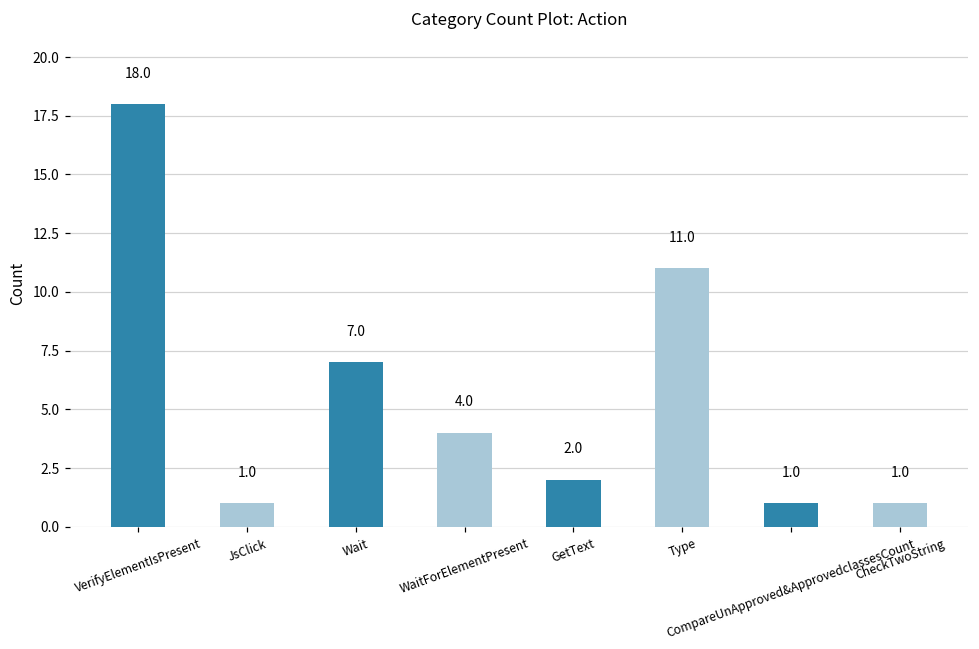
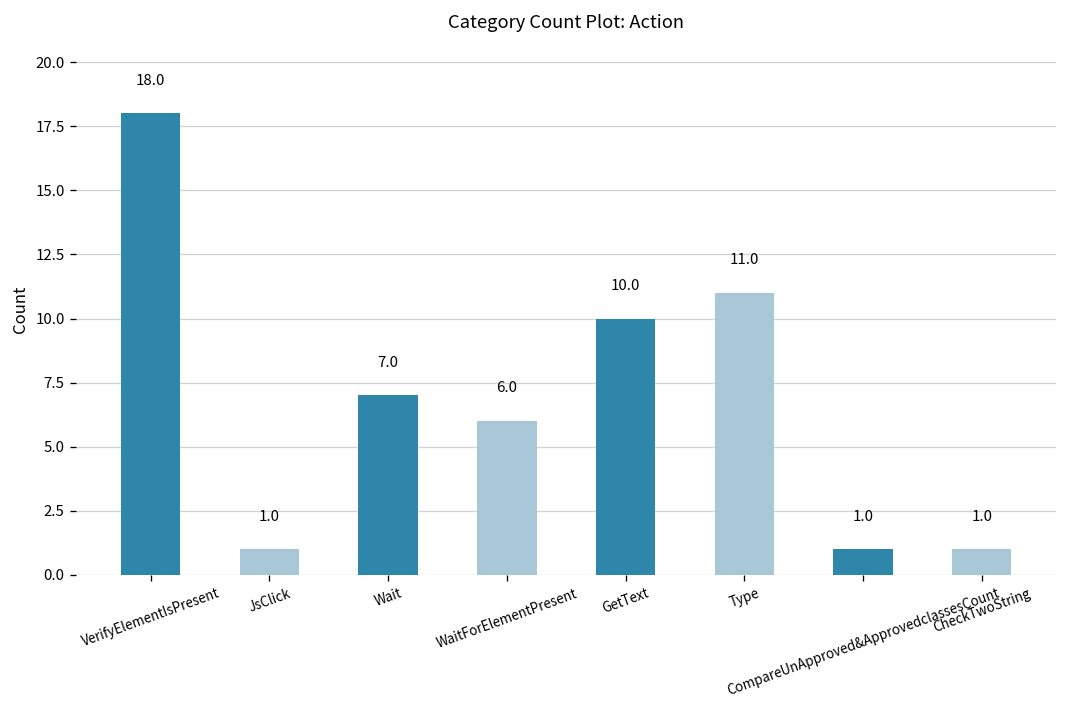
  {
    "VerifyElementIsPresent": 18.0,
    "JsClick": 1.0,
    "Wait": 7.0,
-   "WaitForElementPresent": 4.0,
-   "GetText": 2.0,
+   "WaitForElementPresent": 6.0,
+   "GetText": 10.0,
    "Type": 11.0,
    "CompareUnApproved&ApprovedclassesCount": 1.0,
    "CheckTwoString": 1.0
  }
